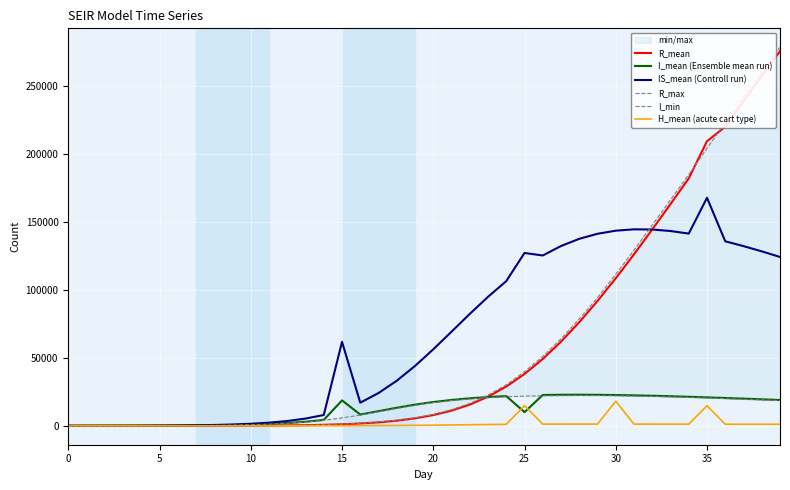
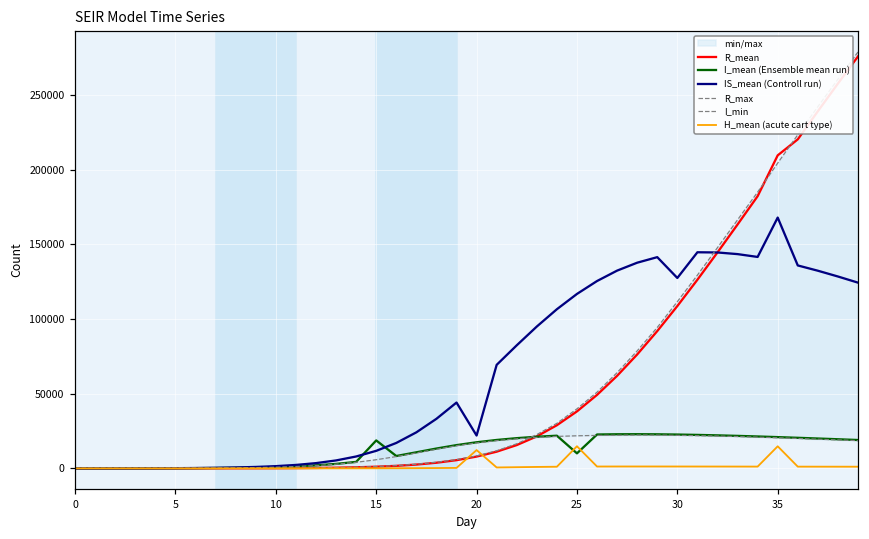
  {
    "R_mean": {
      "30": 109000,
      "35": 210000
    },
    "I_mean (Ensemble mean run)": {
      "15": 19000,
      "25": 10000
    },
    "IS_mean (Controll run)": {
-     "15": 62000,
-     "20": 56000,
-     "25": 127000,
-     "30": 144000,
+     "15": 12000,
+     "20": 22000,
+     "25": 117000,
+     "30": 128000,
      "35": 168000
    },
    "H_mean (acute cart type)": {
-     "20": 0,
+     "20": 12000,
      "25": 15000,
-     "30": 18000,
+     "30": 1000,
      "35": 15000
    }
  }
